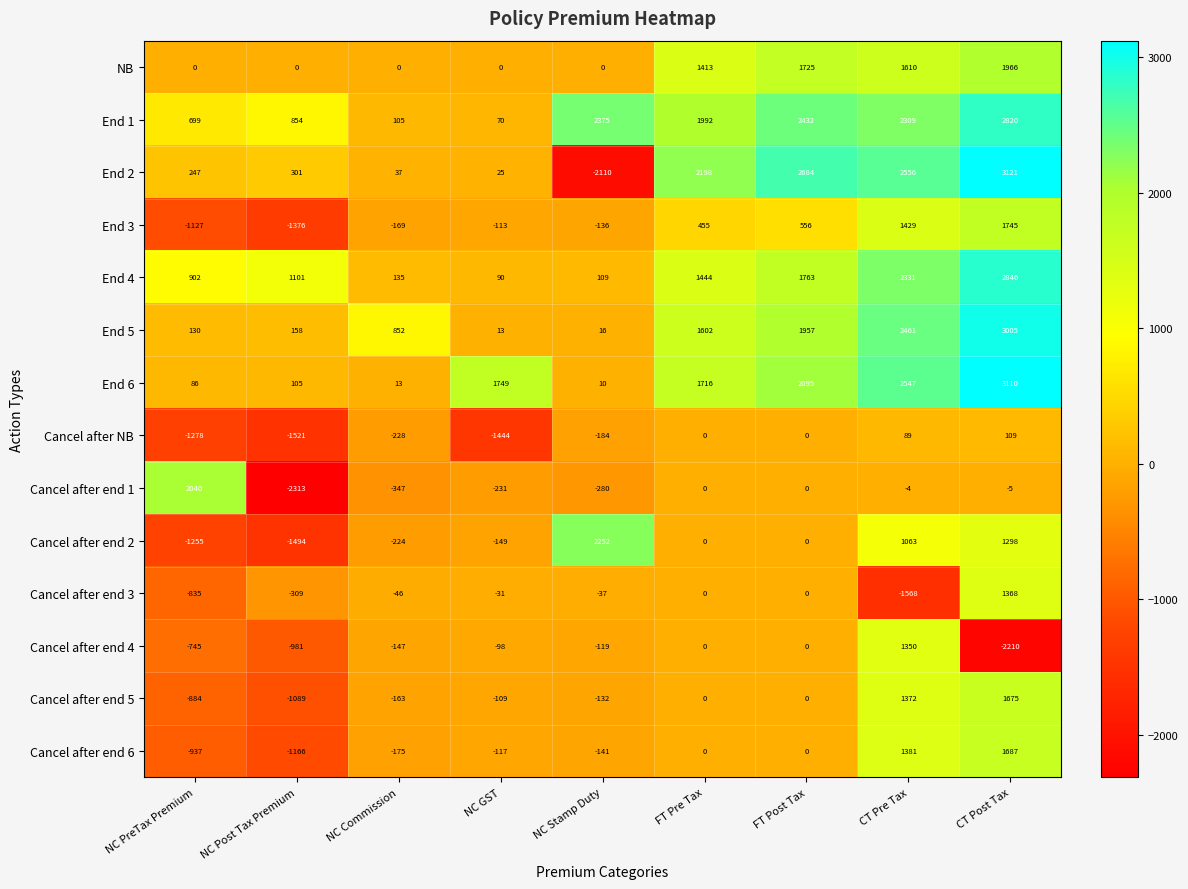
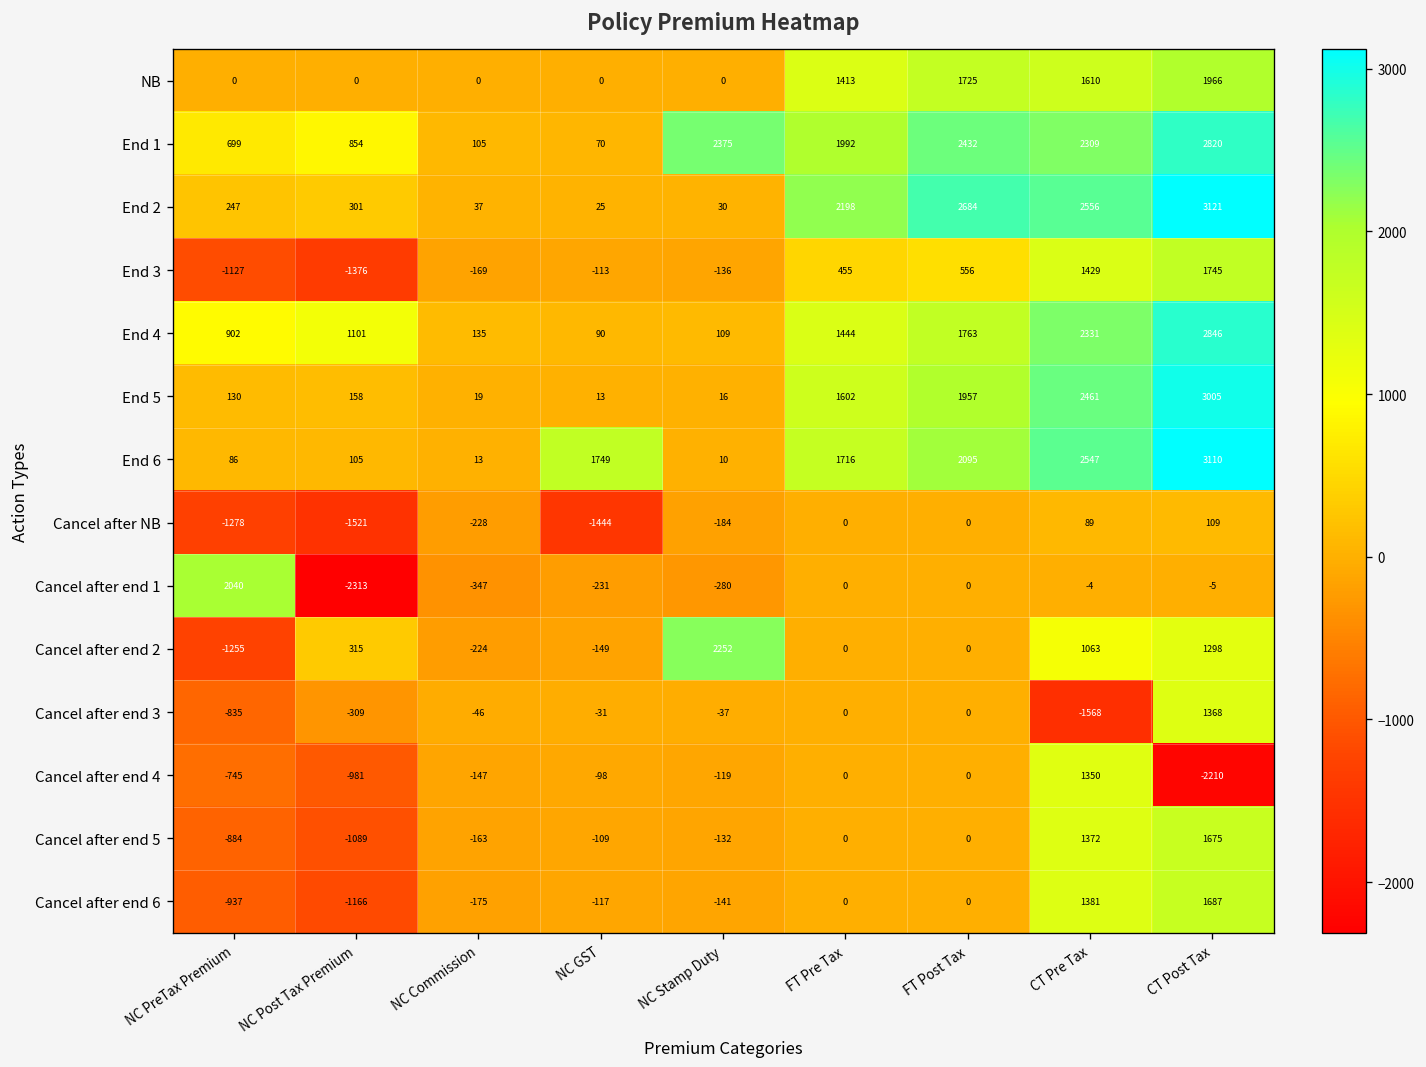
  {
    "NB": {
      "NC PreTax Premium": 0,
      "NC Post Tax Premium": 0,
      "NC Commission": 0,
      "NC GST": 0,
      "NC Stamp Duty": 0,
      "FT Pre Tax": 1413,
      "FT Post Tax": 1725,
      "CT Pre Tax": 1610,
      "CT Post Tax": 1966
    },
    "End 1": {
      "NC PreTax Premium": 699,
      "NC Post Tax Premium": 854,
      "NC Commission": 105,
      "NC GST": 70,
      "NC Stamp Duty": 2375,
      "FT Pre Tax": 1992,
      "FT Post Tax": 2432,
      "CT Pre Tax": 2309,
      "CT Post Tax": 2820
    },
    "End 2": {
      "NC PreTax Premium": 247,
      "NC Post Tax Premium": 301,
      "NC Commission": 37,
      "NC GST": 25,
-     "NC Stamp Duty": -2110,
+     "NC Stamp Duty": 30,
      "FT Pre Tax": 2198,
      "FT Post Tax": 2684,
      "CT Pre Tax": 2556,
      "CT Post Tax": 3121
    },
    "End 3": {
      "NC PreTax Premium": -1127,
      "NC Post Tax Premium": -1376,
      "NC Commission": -169,
      "NC GST": -113,
      "NC Stamp Duty": -136,
      "FT Pre Tax": 455,
      "FT Post Tax": 556,
      "CT Pre Tax": 1429,
      "CT Post Tax": 1745
    },
    "End 4": {
      "NC PreTax Premium": 902,
      "NC Post Tax Premium": 1101,
      "NC Commission": 135,
      "NC GST": 90,
      "NC Stamp Duty": 109,
      "FT Pre Tax": 1444,
      "FT Post Tax": 1763,
      "CT Pre Tax": 2331,
      "CT Post Tax": 2846
    },
    "End 5": {
      "NC PreTax Premium": 130,
      "NC Post Tax Premium": 158,
-     "NC Commission": 852,
+     "NC Commission": 19,
      "NC GST": 13,
      "NC Stamp Duty": 16,
      "FT Pre Tax": 1602,
      "FT Post Tax": 1957,
      "CT Pre Tax": 2461,
      "CT Post Tax": 3005
    },
    "End 6": {
      "NC PreTax Premium": 86,
      "NC Post Tax Premium": 105,
      "NC Commission": 13,
      "NC GST": 1749,
      "NC Stamp Duty": 10,
      "FT Pre Tax": 1716,
      "FT Post Tax": 2095,
      "CT Pre Tax": 2547,
      "CT Post Tax": 3110
    },
    "Cancel after NB": {
      "NC PreTax Premium": -1278,
      "NC Post Tax Premium": -1521,
      "NC Commission": -228,
      "NC GST": -1444,
      "NC Stamp Duty": -184,
      "FT Pre Tax": 0,
      "FT Post Tax": 0,
      "CT Pre Tax": 89,
      "CT Post Tax": 109
    },
    "Cancel after end 1": {
      "NC PreTax Premium": 2040,
      "NC Post Tax Premium": -2313,
      "NC Commission": -347,
      "NC GST": -231,
      "NC Stamp Duty": -280,
      "FT Pre Tax": 0,
      "FT Post Tax": 0,
      "CT Pre Tax": -4,
      "CT Post Tax": -5
    },
    "Cancel after end 2": {
      "NC PreTax Premium": -1255,
-     "NC Post Tax Premium": -1494,
+     "NC Post Tax Premium": 315,
      "NC Commission": -224,
      "NC GST": -149,
      "NC Stamp Duty": 2252,
      "FT Pre Tax": 0,
      "FT Post Tax": 0,
      "CT Pre Tax": 1063,
      "CT Post Tax": 1298
    },
    "Cancel after end 3": {
      "NC PreTax Premium": -835,
      "NC Post Tax Premium": -309,
      "NC Commission": -46,
      "NC GST": -31,
      "NC Stamp Duty": -37,
      "FT Pre Tax": 0,
      "FT Post Tax": 0,
      "CT Pre Tax": -1568,
      "CT Post Tax": 1368
    },
    "Cancel after end 4": {
      "NC PreTax Premium": -745,
      "NC Post Tax Premium": -981,
      "NC Commission": -147,
      "NC GST": -98,
      "NC Stamp Duty": -119,
      "FT Pre Tax": 0,
      "FT Post Tax": 0,
      "CT Pre Tax": 1350,
      "CT Post Tax": -2210
    },
    "Cancel after end 5": {
      "NC PreTax Premium": -884,
      "NC Post Tax Premium": -1089,
      "NC Commission": -163,
      "NC GST": -109,
      "NC Stamp Duty": -132,
      "FT Pre Tax": 0,
      "FT Post Tax": 0,
      "CT Pre Tax": 1372,
      "CT Post Tax": 1675
    },
    "Cancel after end 6": {
      "NC PreTax Premium": -937,
      "NC Post Tax Premium": -1166,
      "NC Commission": -175,
      "NC GST": -117,
      "NC Stamp Duty": -141,
      "FT Pre Tax": 0,
      "FT Post Tax": 0,
      "CT Pre Tax": 1381,
      "CT Post Tax": 1687
    }
  }
